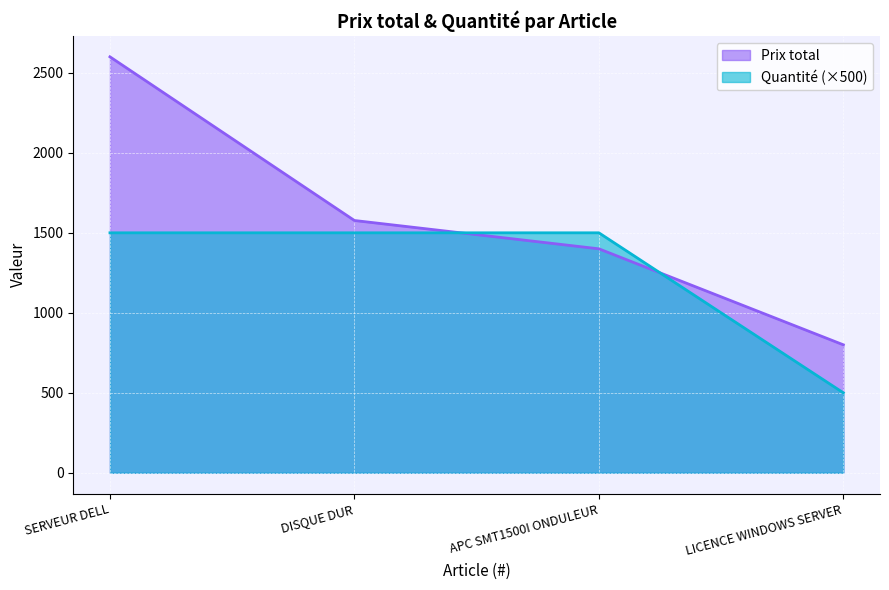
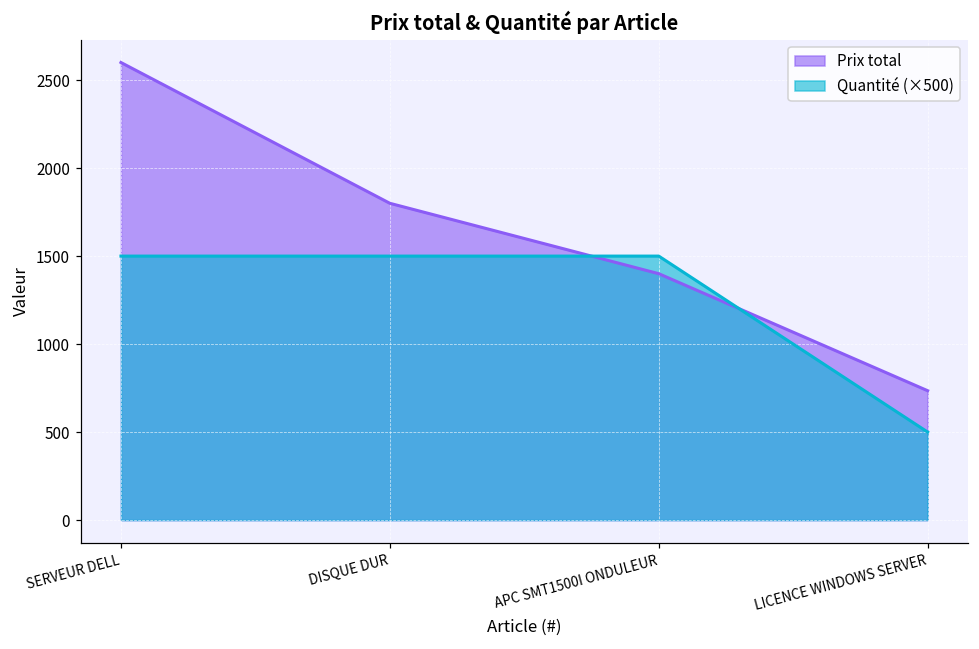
  {
    "Prix total": {
      "SERVEUR DELL": 2600,
-     "DISQUE DUR": 1580,
+     "DISQUE DUR": 1800,
      "APC SMT1500I ONDULEUR": 1400,
-     "LICENCE WINDOWS SERVER": 800
+     "LICENCE WINDOWS SERVER": 740
    },
    "Quantité (×500)": {
      "SERVEUR DELL": 1500,
      "DISQUE DUR": 1500,
      "APC SMT1500I ONDULEUR": 1500,
      "LICENCE WINDOWS SERVER": 500
    }
  }
